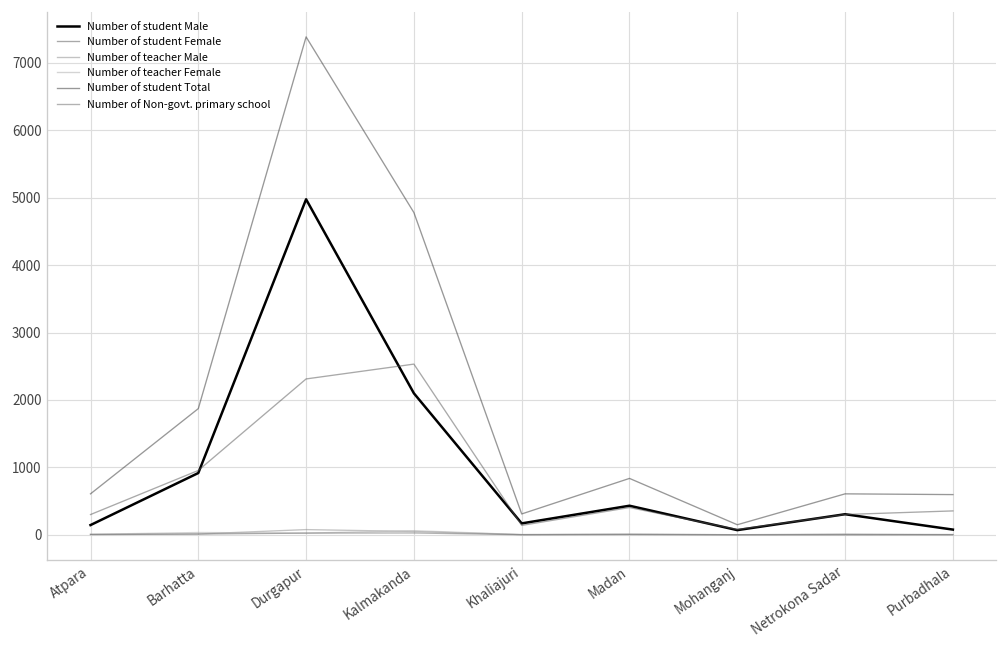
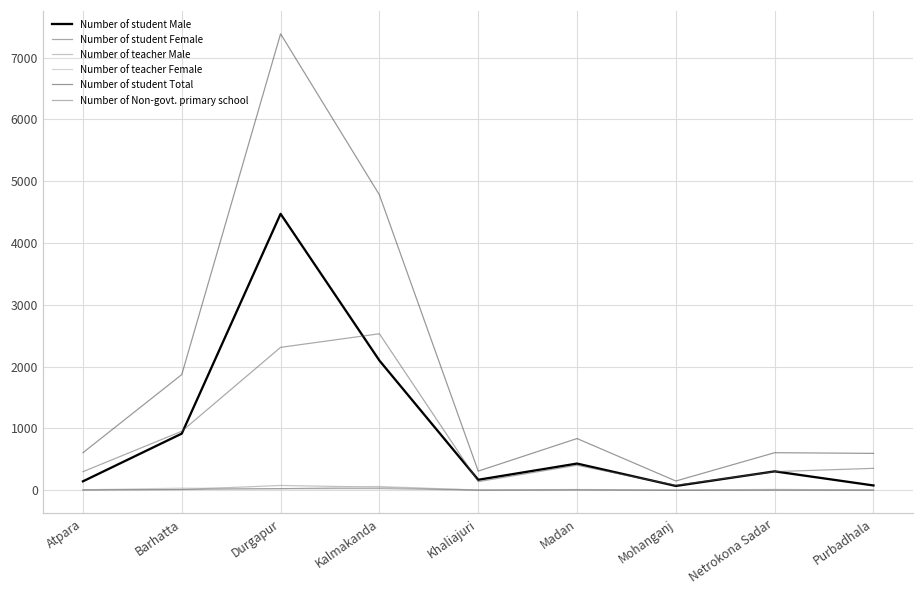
  {
    "Number of student Male": {
      "Atpara": 100,
-     "Durgapur": 5000,
+     "Durgapur": 4500,
      "Kalmakanda": 2100,
      "Purbadhala": 100
    }
  }
